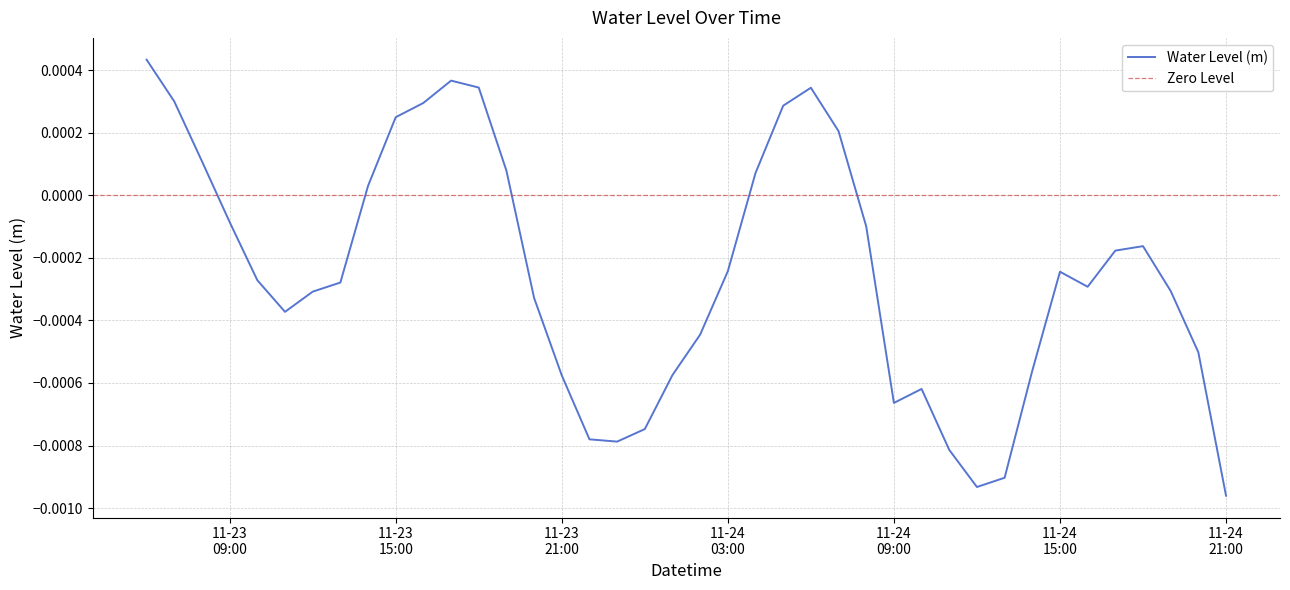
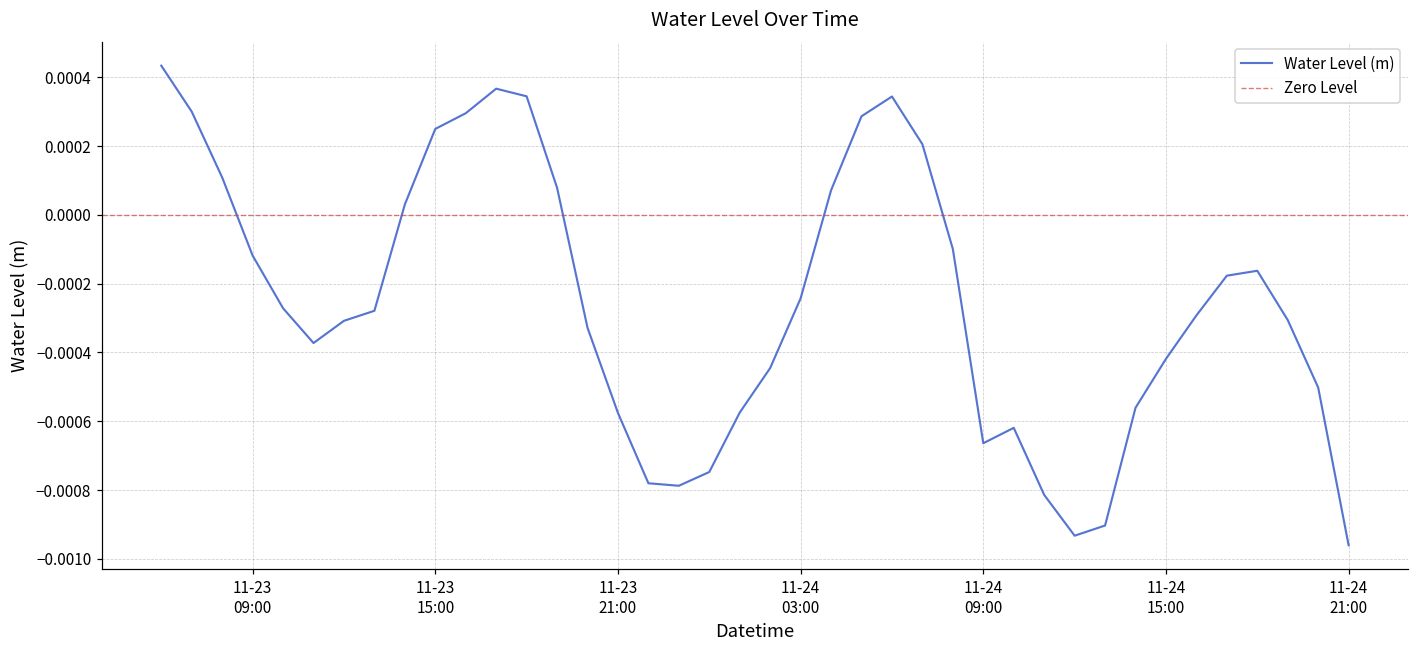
  {
-   "11-23 09:00": -0.00009,
+   "11-23 09:00": -0.00012,
    "11-23 15:00": 0.00025,
    "11-23 21:00": -0.00058,
    "11-24 03:00": -0.00024,
    "11-24 09:00": -0.00066,
-   "11-24 15:00": -0.00024,
+   "11-24 15:00": -0.00042,
    "11-24 21:00": -0.00096
  }
